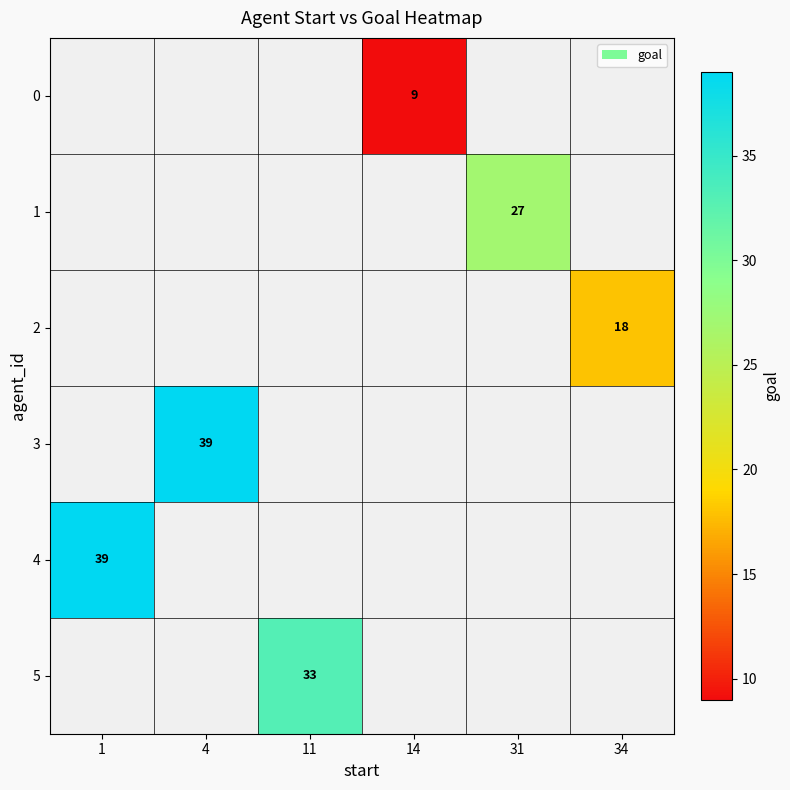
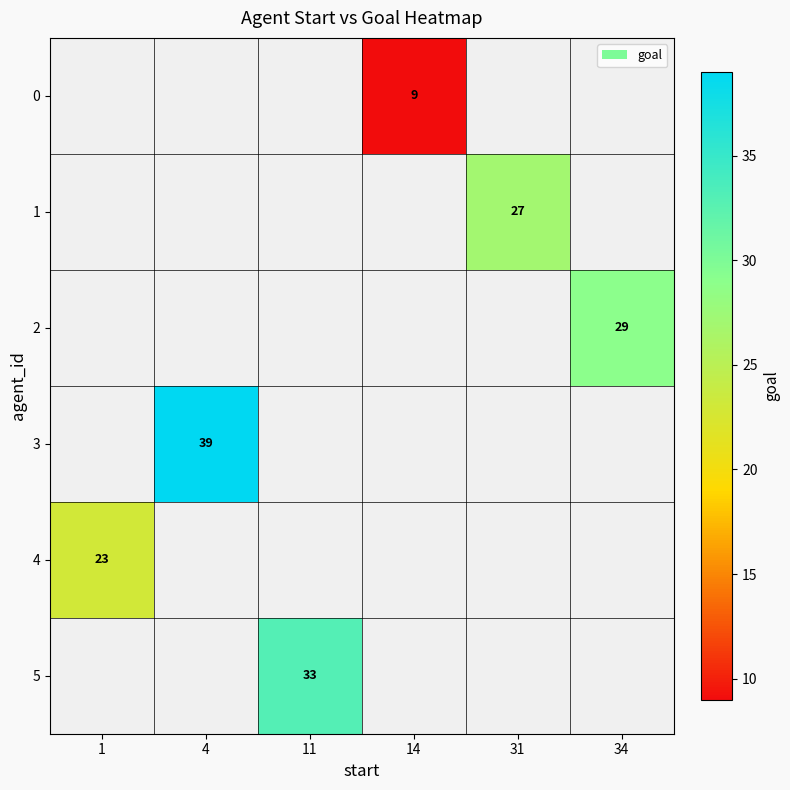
  {
    "0": {
      "14": 9
    },
    "1": {
      "31": 27
    },
    "2": {
-     "34": 18
+     "34": 29
    },
    "3": {
      "4": 39
    },
    "4": {
-     "1": 39
+     "1": 23
    },
    "5": {
      "11": 33
    }
  }
